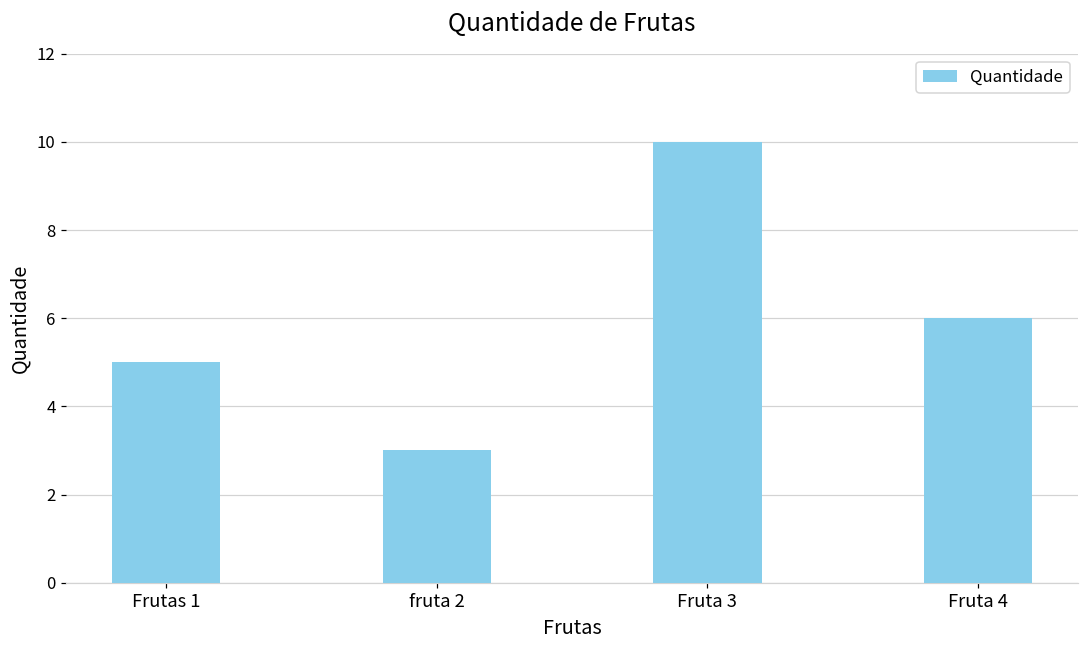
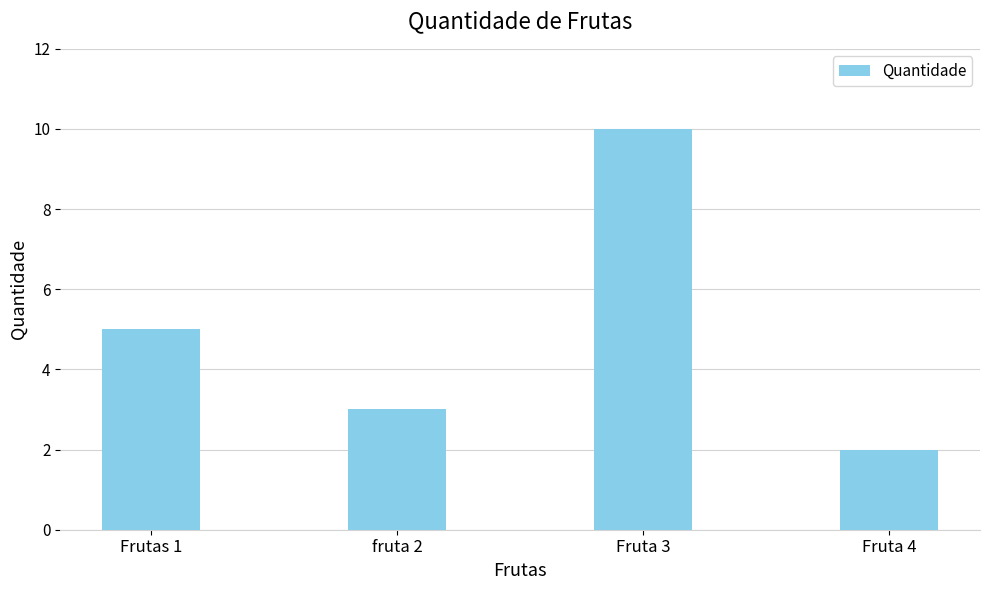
  {
    "Frutas 1": 5,
    "fruta 2": 3,
    "Fruta 3": 10,
-   "Fruta 4": 6
+   "Fruta 4": 2
  }
